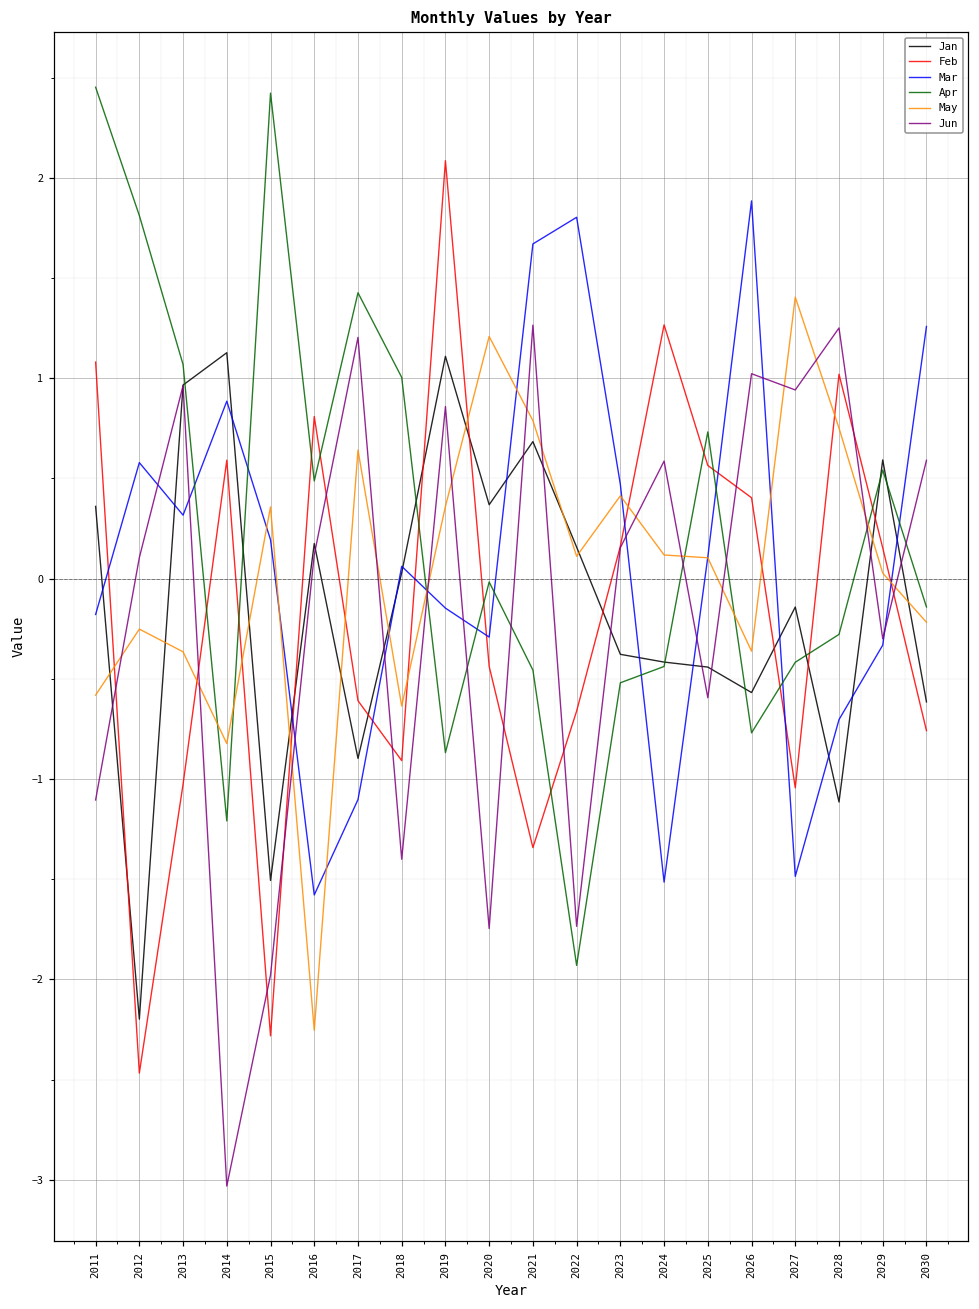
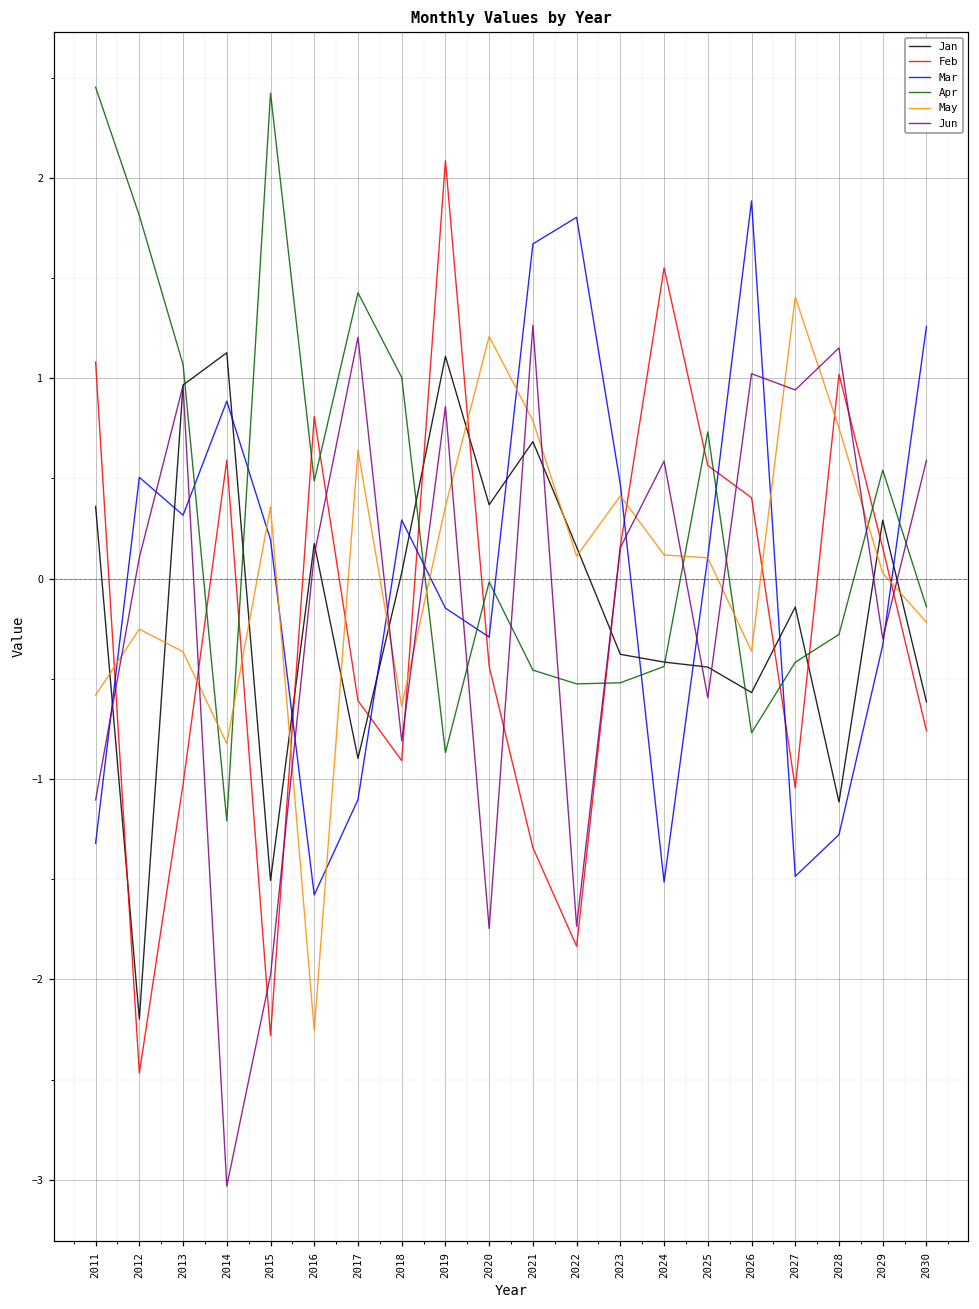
  {
    "Jan": {
      "2011": 0.36,
      "2012": -2.20,
      "2014": 1.13,
      "2015": -1.51,
      "2016": 0.17,
      "2017": -0.90,
      "2018": 0.03,
      "2019": 1.11,
      "2020": 0.37,
      "2021": 0.68,
      "2022": 0.16,
      "2023": -0.38,
      "2024": -0.42,
      "2025": -0.44,
      "2026": -0.57,
      "2027": -0.14,
      "2028": -1.12,
-     "2029": 0.59,
+     "2029": 0.29,
      "2030": -0.62
    },
    "Feb": {
      "2011": 1.08,
      "2012": -2.47,
      "2013": -1.03,
      "2014": 0.59,
      "2015": -2.28,
      "2016": 0.81,
      "2017": -0.61,
      "2018": -0.91,
      "2019": 2.09,
      "2020": -0.44,
      "2021": -1.34,
-     "2022": -0.66,
-     "2024": 1.27,
+     "2022": -1.84,
+     "2024": 1.55,
      "2025": 0.56,
      "2026": 0.40,
      "2027": -1.04,
      "2028": 1.02,
      "2029": 0.15,
      "2030": -0.76
    },
    "Mar": {
-     "2011": -0.18,
-     "2012": 0.58,
+     "2011": -1.32,
+     "2012": 0.51,
      "2013": 0.32,
      "2014": 0.89,
      "2015": 0.19,
      "2016": -1.58,
      "2017": -1.10,
-     "2018": 0.06,
+     "2018": 0.29,
      "2019": -0.15,
      "2020": -0.29,
      "2021": 1.67,
      "2022": 1.80,
      "2023": 0.47,
      "2024": -1.51,
      "2026": 1.89,
      "2027": -1.49,
-     "2028": -0.70,
+     "2028": -1.28,
      "2029": -0.33,
      "2030": 1.26
    },
    "Apr": {
      "2011": 2.45,
      "2012": 1.81,
      "2013": 1.07,
      "2014": -1.21,
      "2015": 2.42,
      "2016": 0.49,
      "2017": 1.43,
      "2018": 1.00,
      "2019": -0.87,
      "2020": -0.02,
      "2021": -0.46,
-     "2022": -1.93,
+     "2022": -0.53,
      "2023": -0.52,
      "2024": -0.44,
      "2025": 0.73,
      "2026": -0.77,
      "2027": -0.42,
      "2028": -0.28,
      "2029": 0.54,
      "2030": -0.14
    },
    "May": {
      "2011": -0.58,
      "2012": -0.25,
      "2013": -0.37,
      "2014": -0.82,
      "2015": 0.36,
      "2016": -2.25,
      "2017": 0.64,
      "2018": -0.64,
      "2019": 0.36,
      "2020": 1.21,
      "2021": 0.79,
      "2022": 0.11,
      "2023": 0.41,
      "2024": 0.12,
      "2026": -0.36,
      "2027": 1.40,
      "2028": 0.75,
      "2029": 0.03,
      "2030": -0.22
    },
    "Jun": {
      "2011": -1.10,
      "2012": 0.10,
      "2014": -3.03,
      "2015": -1.98,
      "2016": 0.12,
      "2017": 1.20,
-     "2018": -1.40,
+     "2018": -0.81,
      "2019": 0.86,
      "2020": -1.75,
      "2021": 1.26,
      "2022": -1.74,
      "2024": 0.59,
      "2025": -0.59,
      "2026": 1.02,
      "2027": 0.94,
-     "2028": 1.25,
+     "2028": 1.15,
      "2029": -0.30,
      "2030": 0.59
    }
  }
